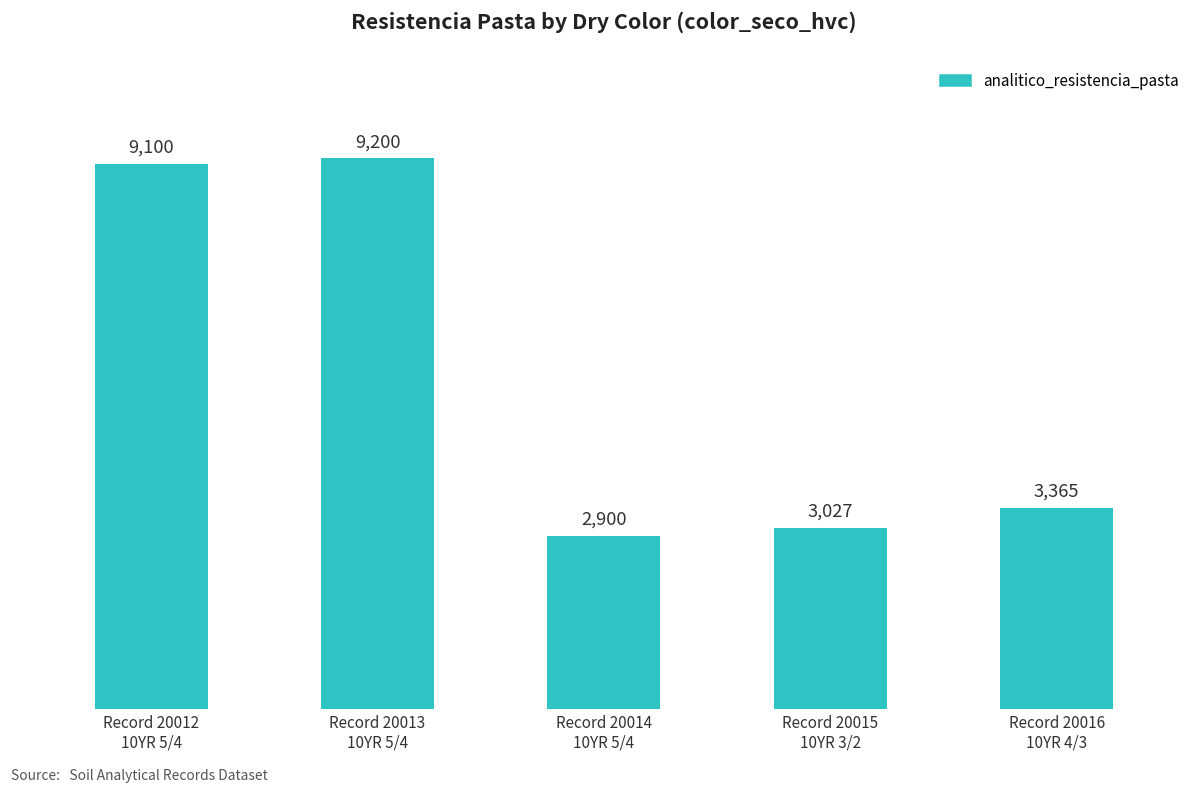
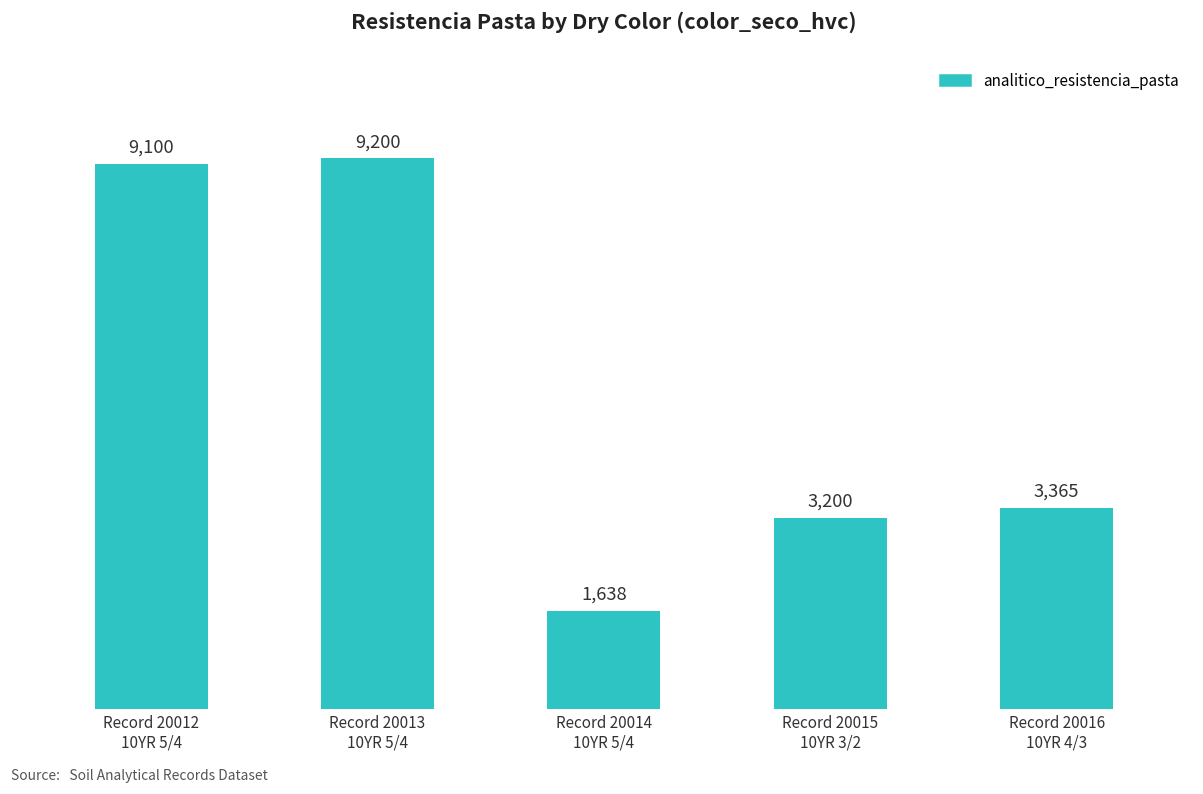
  {
    "Record 20012 10YR 5/4": "9,100",
    "Record 20013 10YR 5/4": "9,200",
-   "Record 20014 10YR 5/4": "2,900",
-   "Record 20015 10YR 3/2": "3,027",
+   "Record 20014 10YR 5/4": "1,638",
+   "Record 20015 10YR 3/2": "3,200",
    "Record 20016 10YR 4/3": "3,365"
  }
